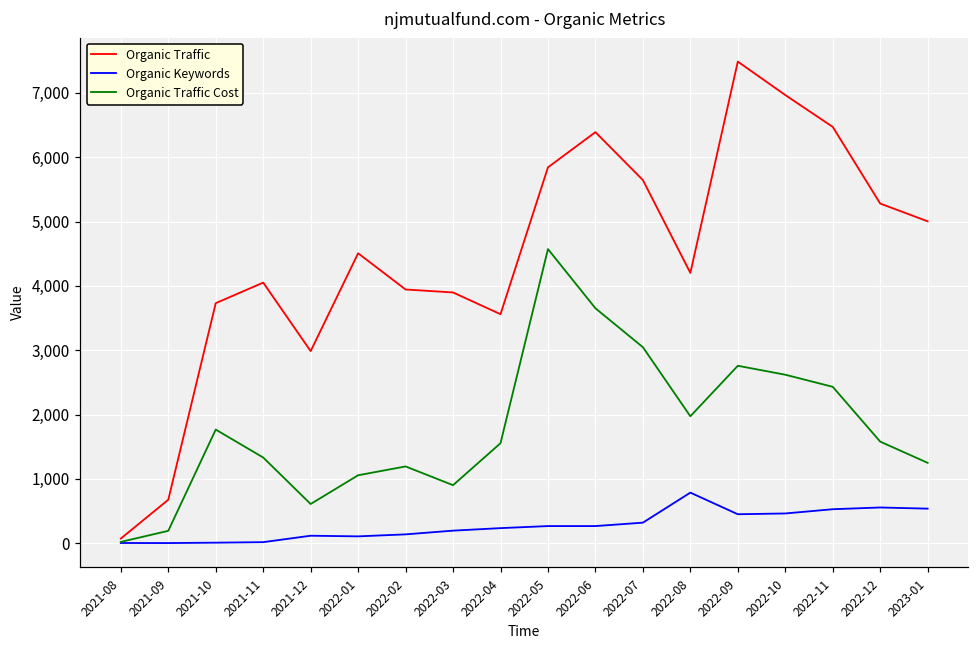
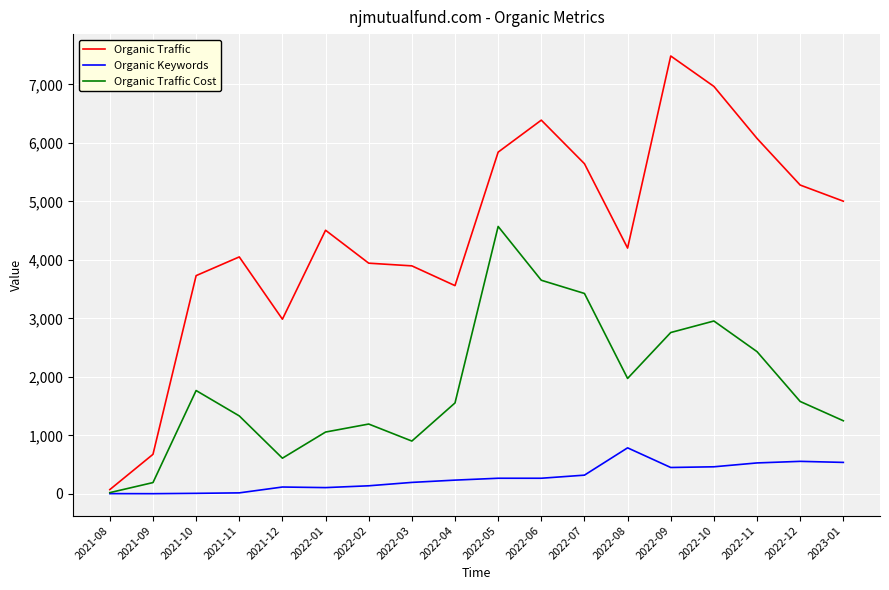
  {
    "Organic Traffic": {
      "2021-08": "100",
      "2021-09": "700",
      "2021-10": "3,700",
      "2021-11": "4,100",
      "2021-12": "3,000",
      "2022-01": "4,500",
      "2022-02": "3,900",
      "2022-03": "3,900",
      "2022-04": "3,600",
      "2022-05": "5,800",
      "2022-06": "6,400",
      "2022-07": "5,600",
      "2022-08": "4,200",
      "2022-09": "7,500",
      "2022-10": "7,000",
-     "2022-11": "6,500",
+     "2022-11": "6,100",
      "2022-12": "5,300",
      "2023-01": "5,000"
    },
    "Organic Keywords": {
      "2021-09": "0",
      "2021-10": "0",
      "2021-11": "0",
      "2021-12": "100",
      "2022-01": "100",
      "2022-02": "100",
      "2022-03": "200",
      "2022-04": "200",
      "2022-05": "300",
      "2022-06": "300",
      "2022-07": "300",
      "2022-08": "800",
      "2022-09": "500",
      "2022-10": "500",
      "2022-11": "500",
      "2022-12": "600",
      "2023-01": "500"
    },
    "Organic Traffic Cost": {
      "2021-09": "200",
      "2021-10": "1,800",
      "2021-11": "1,300",
      "2021-12": "600",
      "2022-01": "1,100",
      "2022-02": "1,200",
      "2022-03": "900",
      "2022-04": "1,600",
      "2022-05": "4,600",
      "2022-06": "3,700",
-     "2022-07": "3,000",
+     "2022-07": "3,400",
      "2022-08": "2,000",
      "2022-09": "2,800",
-     "2022-10": "2,600",
+     "2022-10": "3,000",
      "2022-11": "2,400",
      "2022-12": "1,600",
      "2023-01": "1,200"
    }
  }
